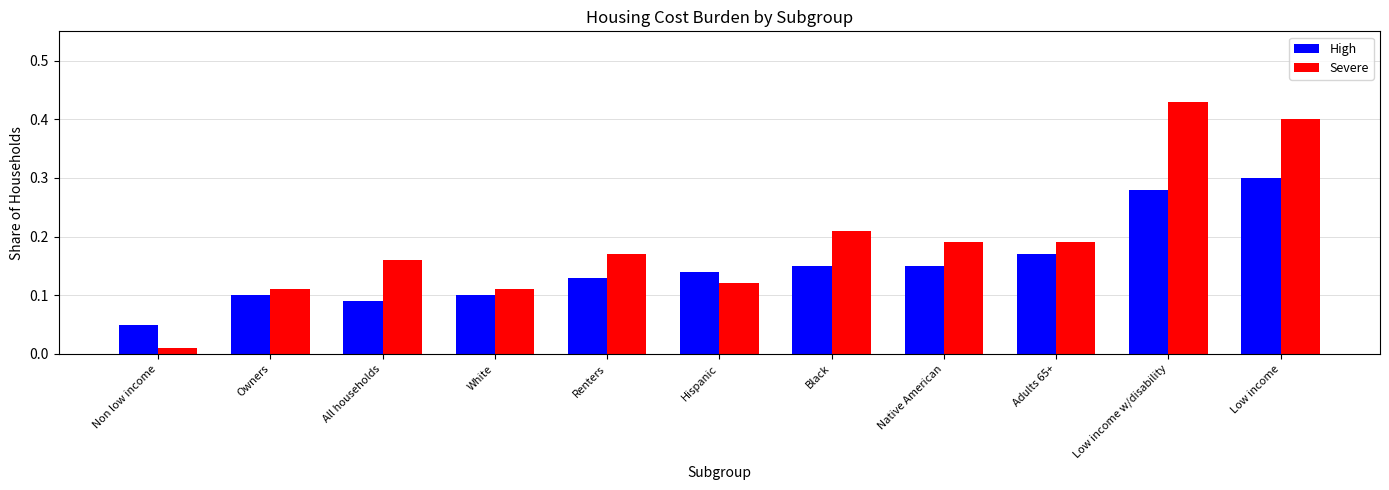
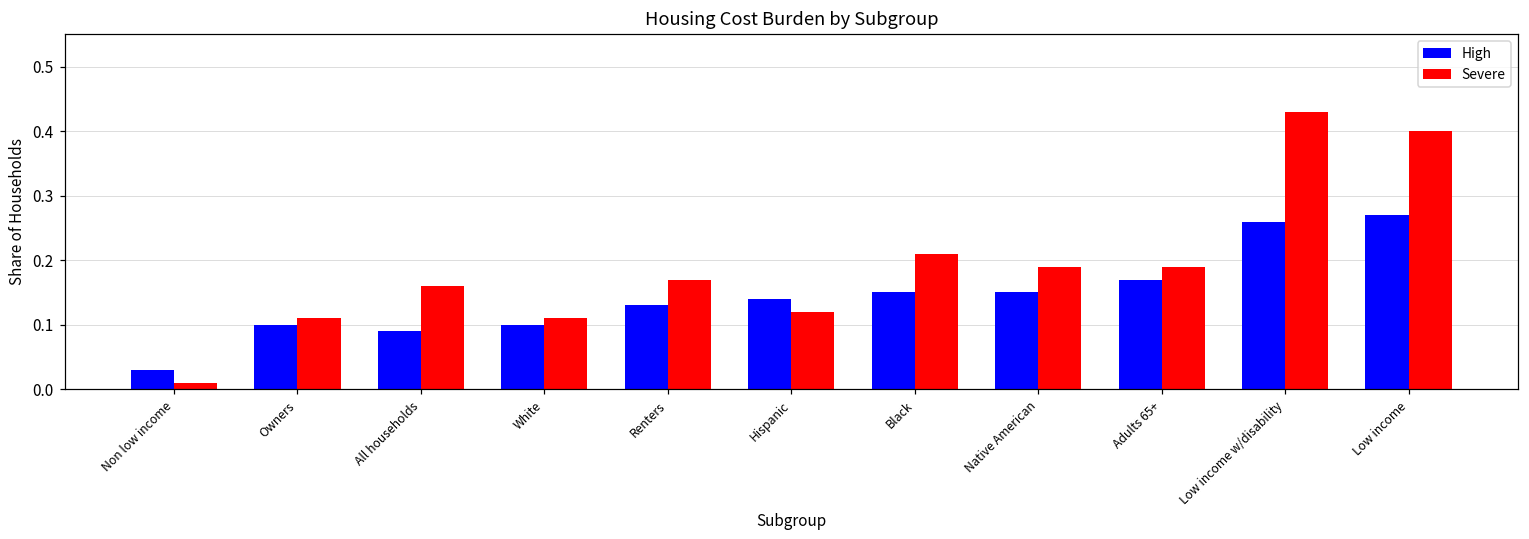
  {
    "High": {
-     "Non low income": 0.05,
+     "Non low income": 0.03,
      "Owners": 0.10,
      "All households": 0.09,
      "White": 0.10,
      "Renters": 0.13,
      "Hispanic": 0.14,
      "Black": 0.15,
      "Native American": 0.15,
      "Adults 65+": 0.17,
-     "Low income w/disability": 0.28,
-     "Low income": 0.30
+     "Low income w/disability": 0.26,
+     "Low income": 0.27
    },
    "Severe": {
      "Non low income": 0.01,
      "Owners": 0.11,
      "All households": 0.16,
      "White": 0.11,
      "Renters": 0.17,
      "Hispanic": 0.12,
      "Black": 0.21,
      "Native American": 0.19,
      "Adults 65+": 0.19,
      "Low income w/disability": 0.43,
      "Low income": 0.40
    }
  }
